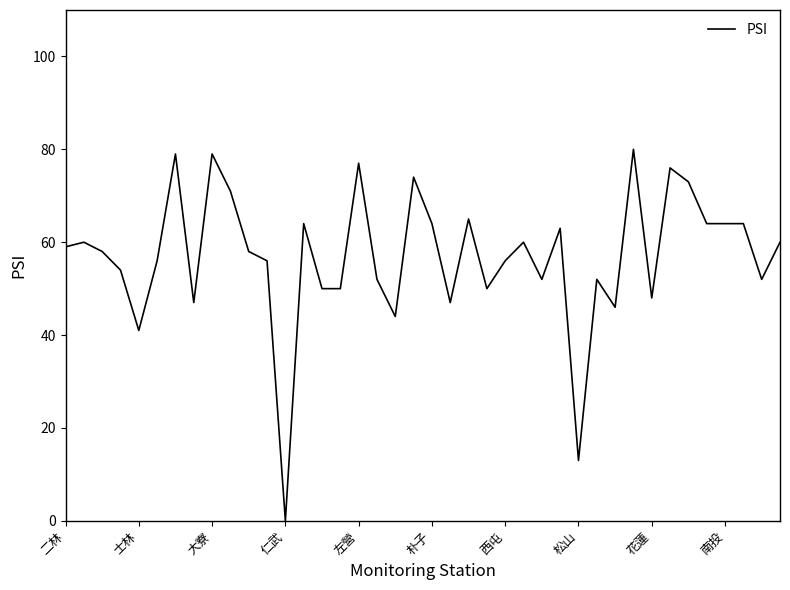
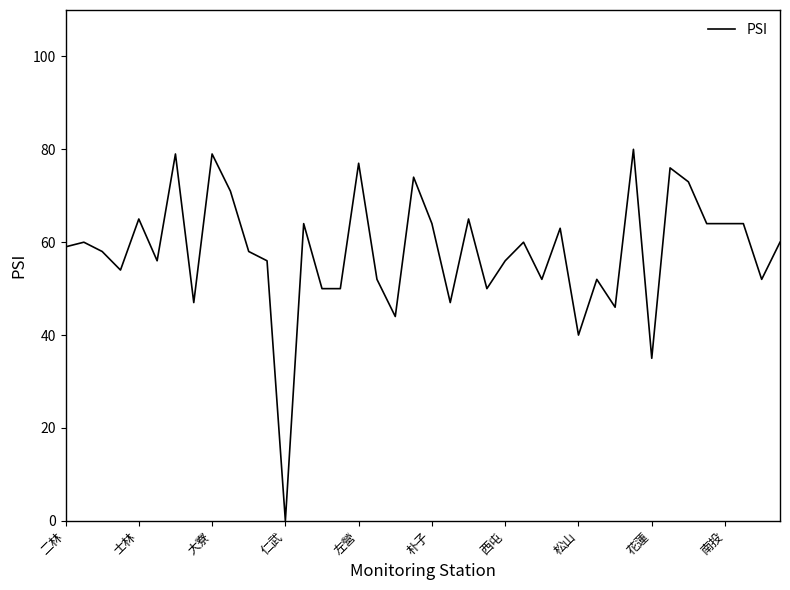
  {
    "二林": 59,
-   "士林": 41,
+   "士林": 65,
    "大寮": 79,
    "仁武": 0,
    "左營": 77,
    "朴子": 64,
    "西屯": 56,
-   "松山": 13,
-   "花蓮": 48,
+   "松山": 40,
+   "花蓮": 35,
    "南投": 64
  }
